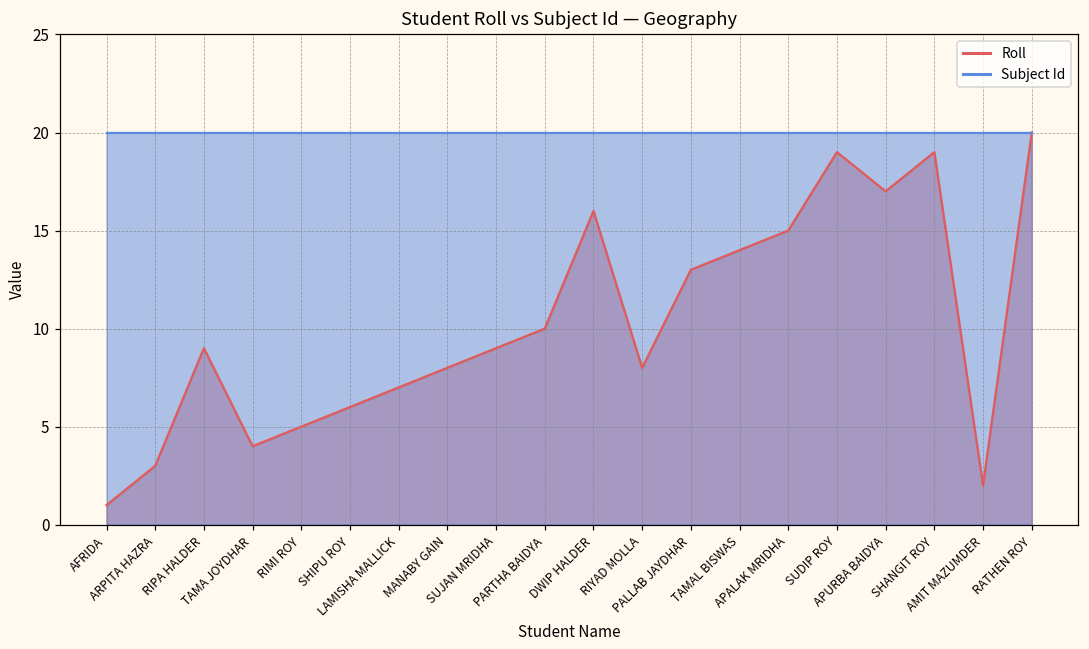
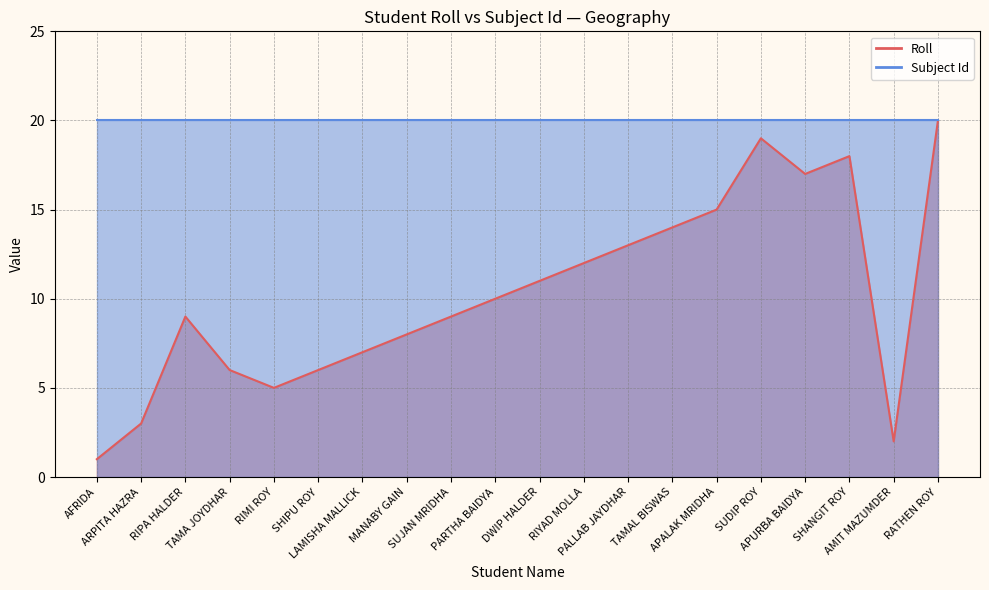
  {
    "Roll": {
      "AFRIDA": 1,
      "ARPITA HAZRA": 3,
      "RIPA HALDER": 9,
-     "TAMA JOYDHAR": 4,
+     "TAMA JOYDHAR": 6,
      "RIMI ROY": 5,
      "SHIPU ROY": 6,
      "LAMISHA MALLICK": 7,
      "MANABY GAIN": 8,
      "SUJAN MRIDHA": 9,
      "PARTHA BAIDYA": 10,
-     "DWIP HALDER": 16,
-     "RIYAD MOLLA": 8,
+     "DWIP HALDER": 11,
+     "RIYAD MOLLA": 12,
      "PALLAB JAYDHAR": 13,
      "TAMAL BISWAS": 14,
      "APALAK MRIDHA": 15,
      "SUDIP ROY": 19,
      "APURBA BAIDYA": 17,
-     "SHANGIT ROY": 19,
+     "SHANGIT ROY": 18,
      "AMIT MAZUMDER": 2
    },
    "Subject Id": {
      "AFRIDA": 20,
      "ARPITA HAZRA": 20,
      "RIPA HALDER": 20,
      "TAMA JOYDHAR": 20,
      "RIMI ROY": 20,
      "SHIPU ROY": 20,
      "LAMISHA MALLICK": 20,
      "MANABY GAIN": 20,
      "SUJAN MRIDHA": 20,
      "PARTHA BAIDYA": 20,
      "DWIP HALDER": 20,
      "RIYAD MOLLA": 20,
      "PALLAB JAYDHAR": 20,
      "TAMAL BISWAS": 20,
      "APALAK MRIDHA": 20,
      "SUDIP ROY": 20,
      "APURBA BAIDYA": 20,
      "SHANGIT ROY": 20,
      "AMIT MAZUMDER": 20
    }
  }
